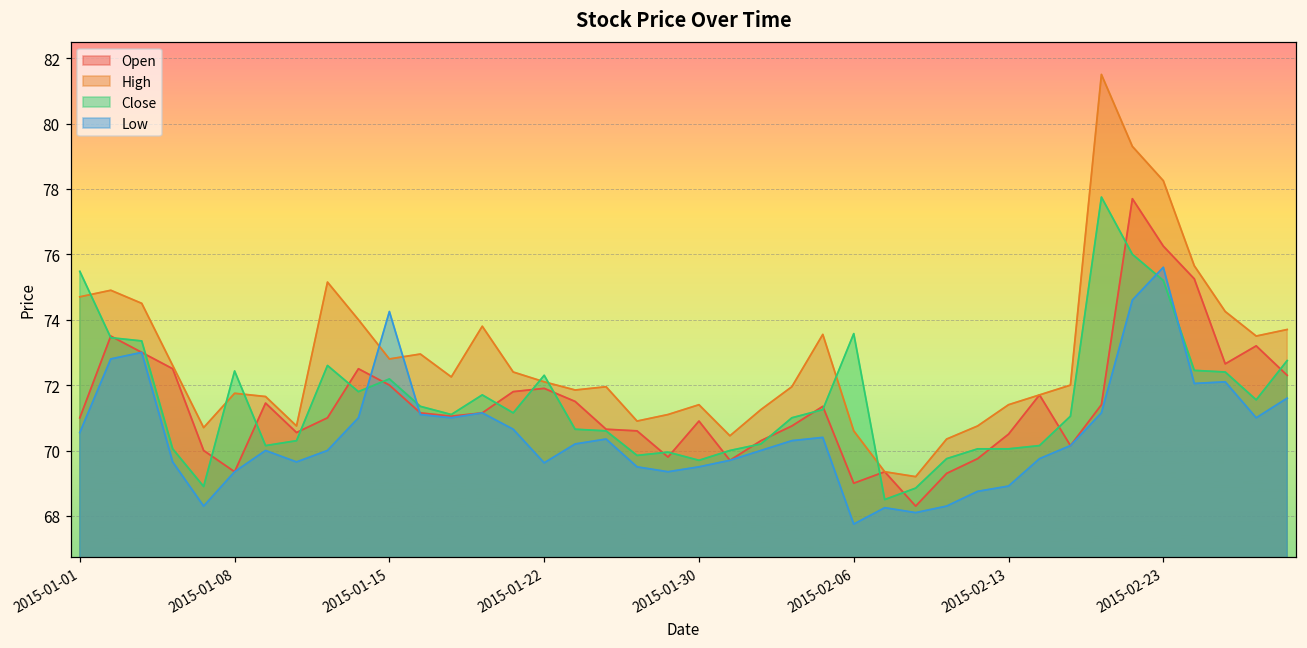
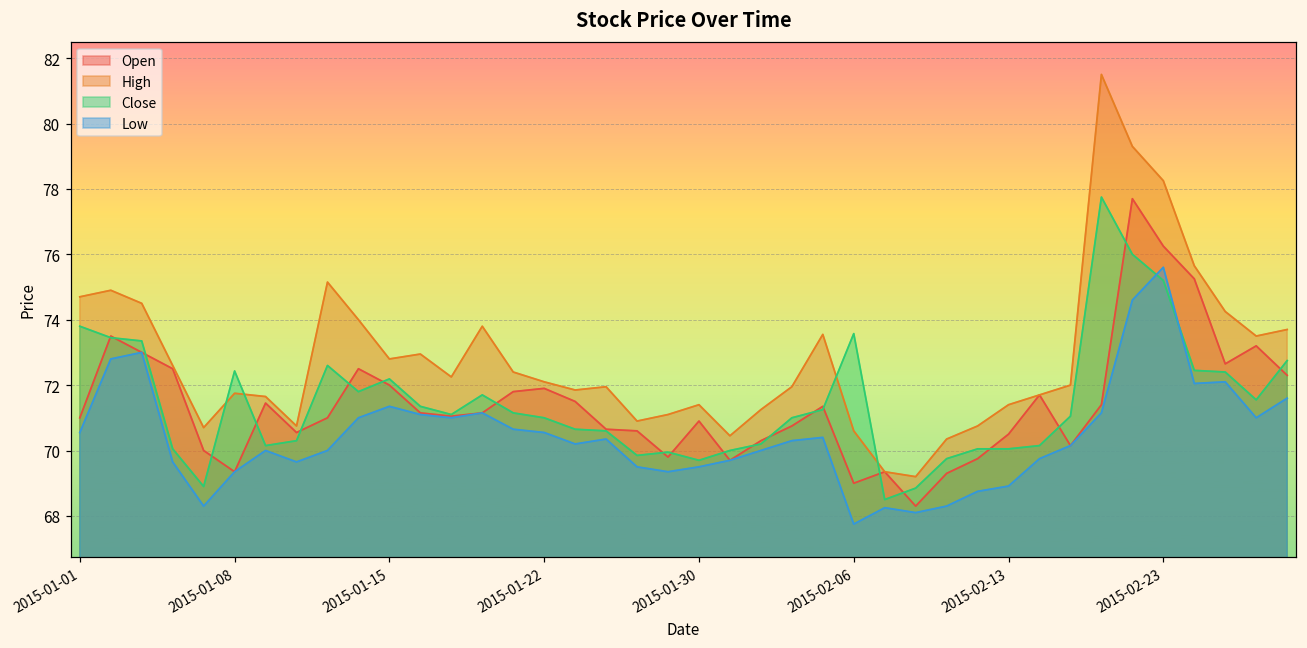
  {
    "Close": {
-     "2015-01-01": 75.5,
+     "2015-01-01": 73.8,
      "2015-01-08": 72.4,
      "2015-01-15": 72.2,
-     "2015-01-22": 72.3,
+     "2015-01-22": 71.0,
      "2015-01-30": 69.7,
      "2015-02-06": 73.6,
      "2015-02-13": 70.1,
      "2015-02-23": 75.2
    },
    "Low": {
      "2015-01-01": 70.6,
-     "2015-01-15": 74.2,
-     "2015-01-22": 69.6,
+     "2015-01-15": 71.3,
+     "2015-01-22": 70.6,
      "2015-01-30": 69.5,
      "2015-02-06": 67.8,
      "2015-02-13": 68.9,
      "2015-02-23": 75.6
    }
  }
